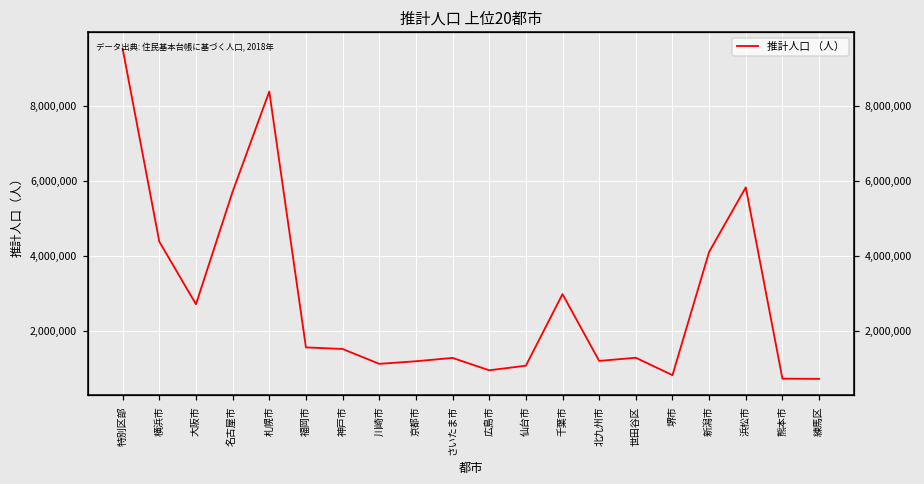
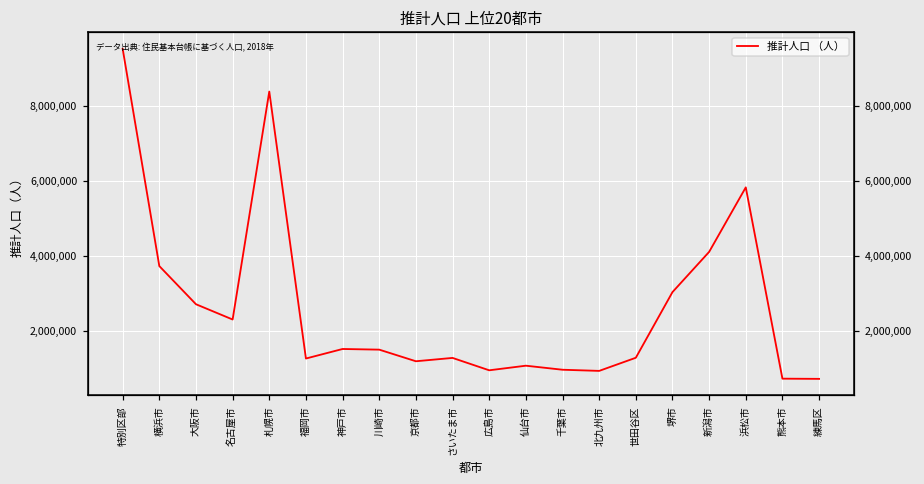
  {
-   "横浜市": "4,400,000",
+   "横浜市": "3,700,000",
    "大阪市": "2,700,000",
-   "名古屋市": "5,700,000",
+   "名古屋市": "2,300,000",
    "札幌市": "8,400,000",
-   "福岡市": "1,600,000",
+   "福岡市": "1,300,000",
    "神戸市": "1,500,000",
-   "川崎市": "1,100,000",
+   "川崎市": "1,500,000",
    "京都市": "1,200,000",
    "さいたま市": "1,300,000",
    "広島市": "1,000,000",
    "仙台市": "1,100,000",
-   "千葉市": "3,000,000",
-   "北九州市": "1,200,000",
+   "千葉市": "1,000,000",
+   "北九州市": "900,000",
    "世田谷区": "1,300,000",
-   "堺市": "800,000",
+   "堺市": "3,000,000",
    "新潟市": "4,100,000",
    "浜松市": "5,800,000",
    "熊本市": "700,000",
    "練馬区": "700,000"
  }
